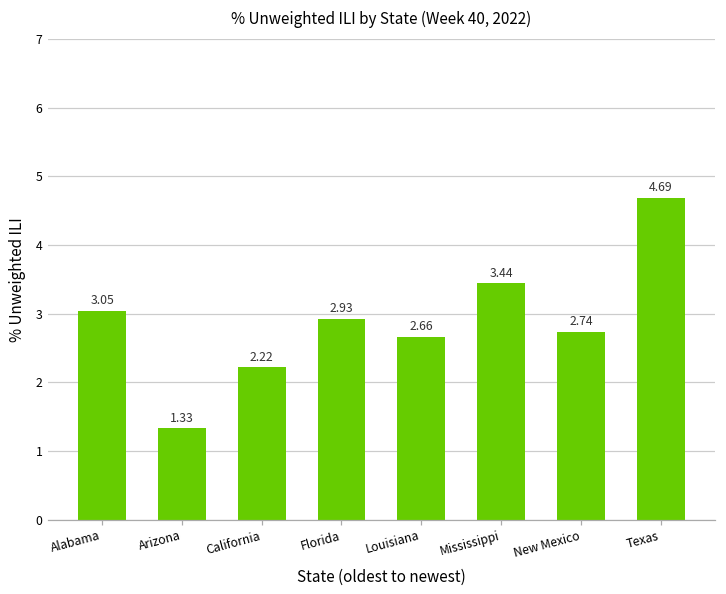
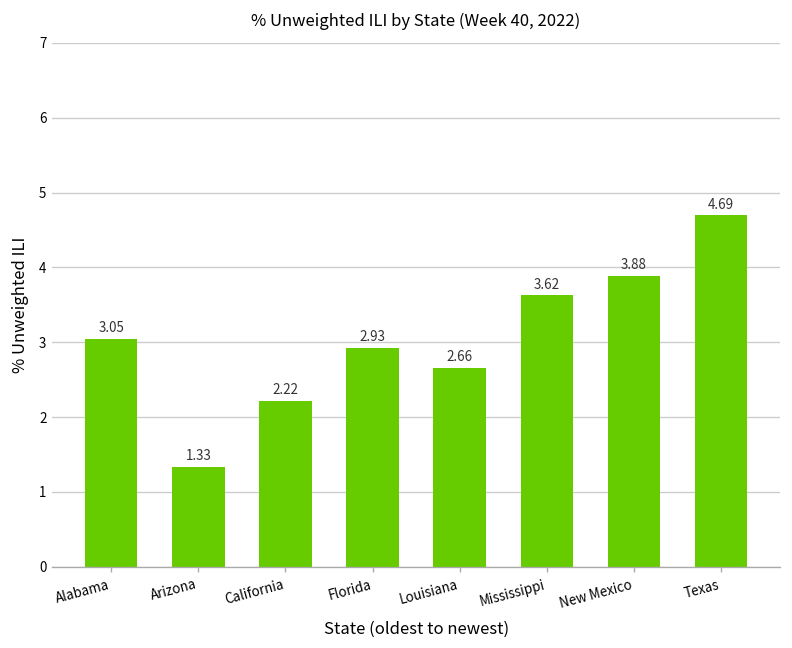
  {
    "Alabama": 3.05,
    "Arizona": 1.33,
    "California": 2.22,
    "Florida": 2.93,
    "Louisiana": 2.66,
-   "Mississippi": 3.44,
-   "New Mexico": 2.74,
+   "Mississippi": 3.62,
+   "New Mexico": 3.88,
    "Texas": 4.69
  }
